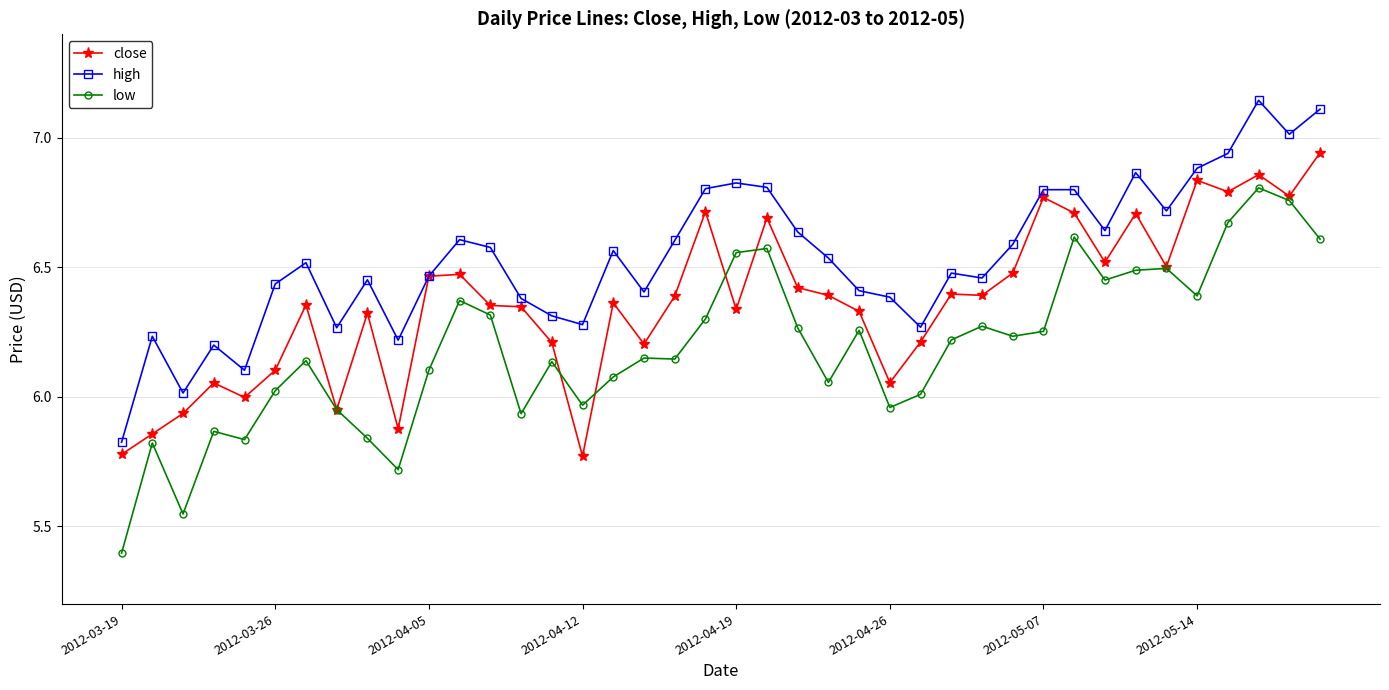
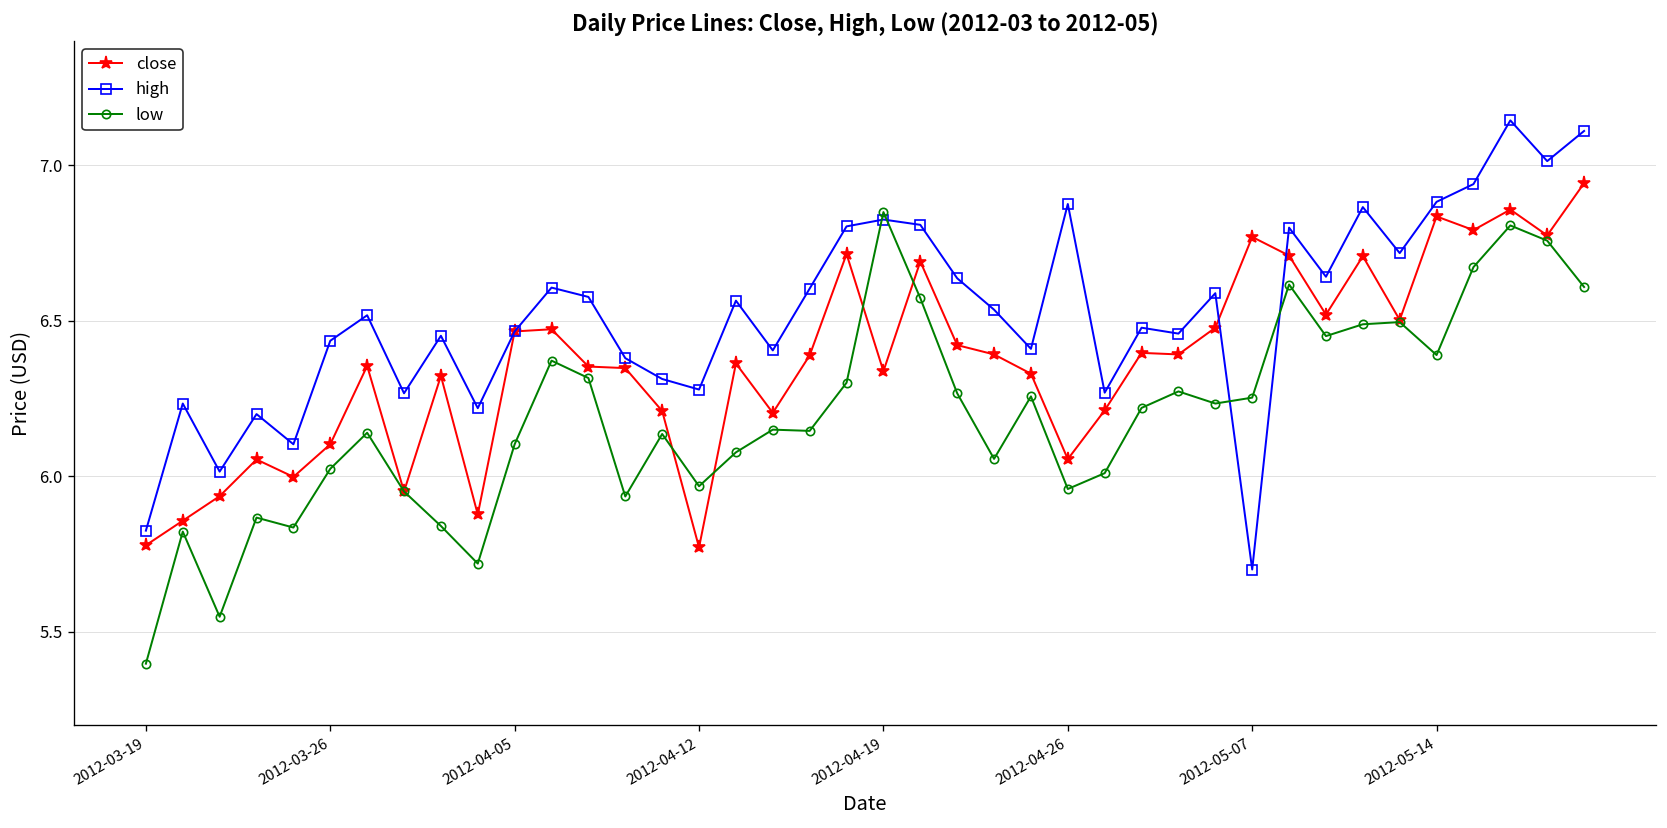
  {
    "close": {
      "2012-03-19": 5.78,
      "2012-03-26": 6.10,
      "2012-04-12": 5.77,
      "2012-04-19": 6.34,
      "2012-04-26": 6.06,
      "2012-05-07": 6.77,
      "2012-05-14": 6.84
    },
    "high": {
      "2012-03-19": 5.83,
      "2012-03-26": 6.44,
      "2012-04-12": 6.28,
      "2012-04-19": 6.83,
-     "2012-04-26": 6.39,
-     "2012-05-07": 6.8,
+     "2012-04-26": 6.88,
+     "2012-05-07": 5.7,
      "2012-05-14": 6.88
    },
    "low": {
      "2012-03-19": 5.40,
      "2012-03-26": 6.02,
      "2012-04-05": 6.10,
      "2012-04-12": 5.97,
-     "2012-04-19": 6.56,
+     "2012-04-19": 6.85,
      "2012-04-26": 5.96,
      "2012-05-07": 6.25,
      "2012-05-14": 6.39
    }
  }
